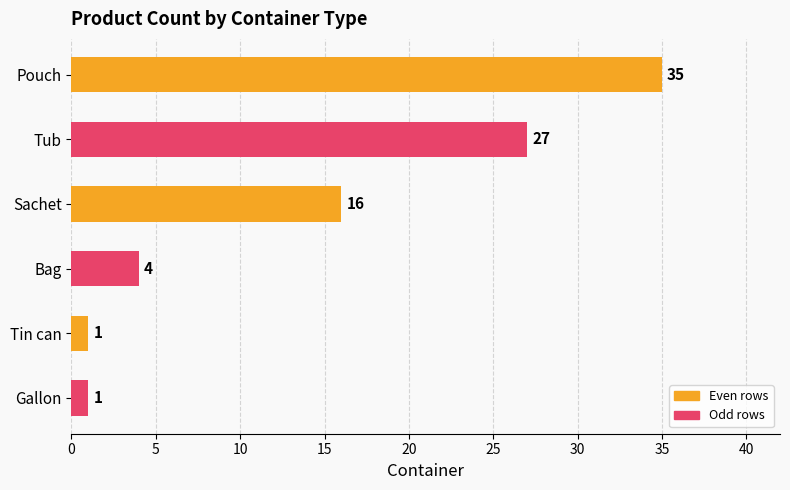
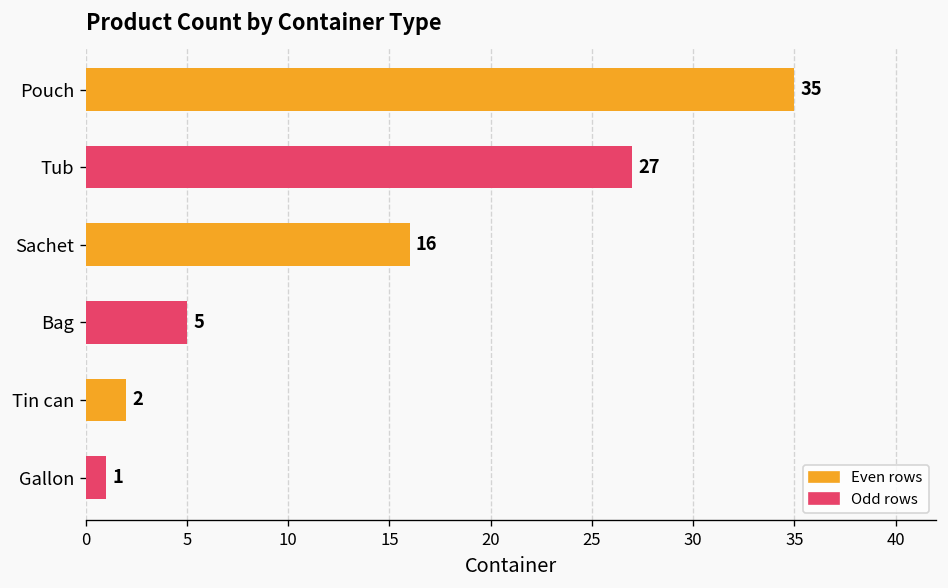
  {
    "Pouch": 35,
    "Tub": 27,
    "Sachet": 16,
-   "Bag": 4,
-   "Tin can": 1,
+   "Bag": 5,
+   "Tin can": 2,
    "Gallon": 1
  }
